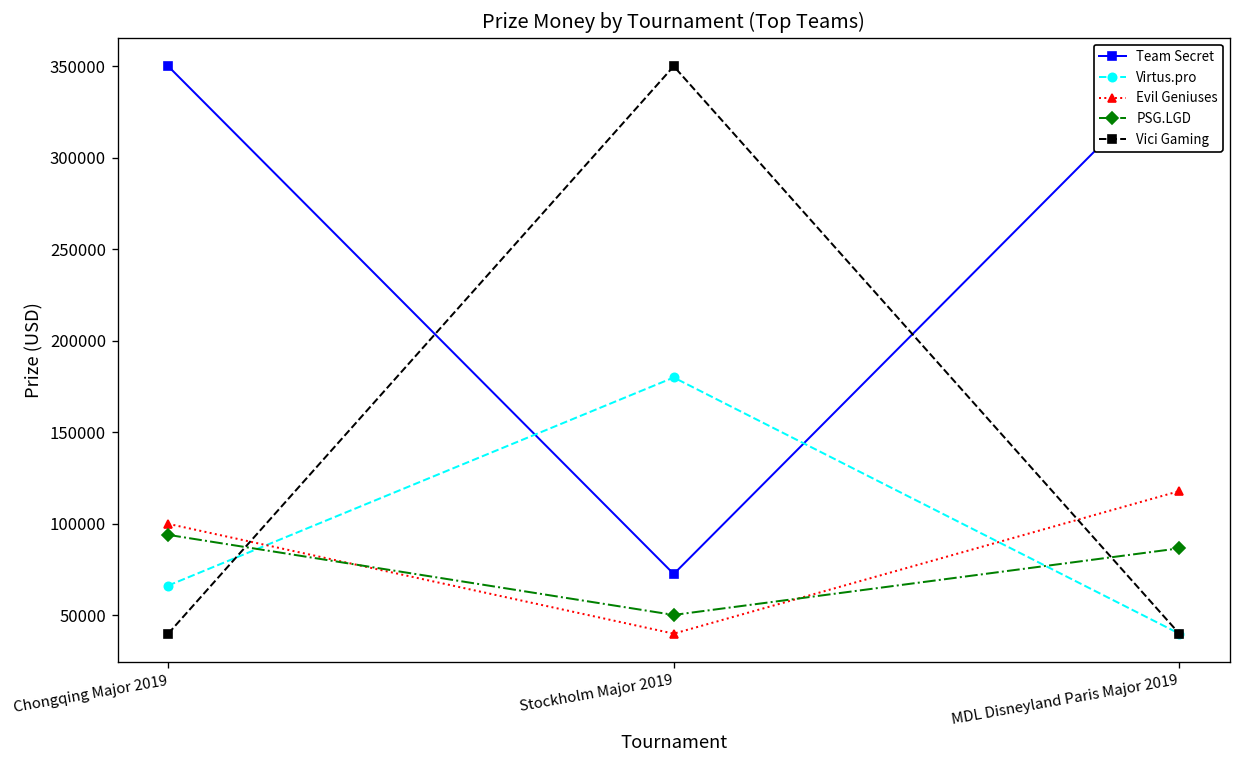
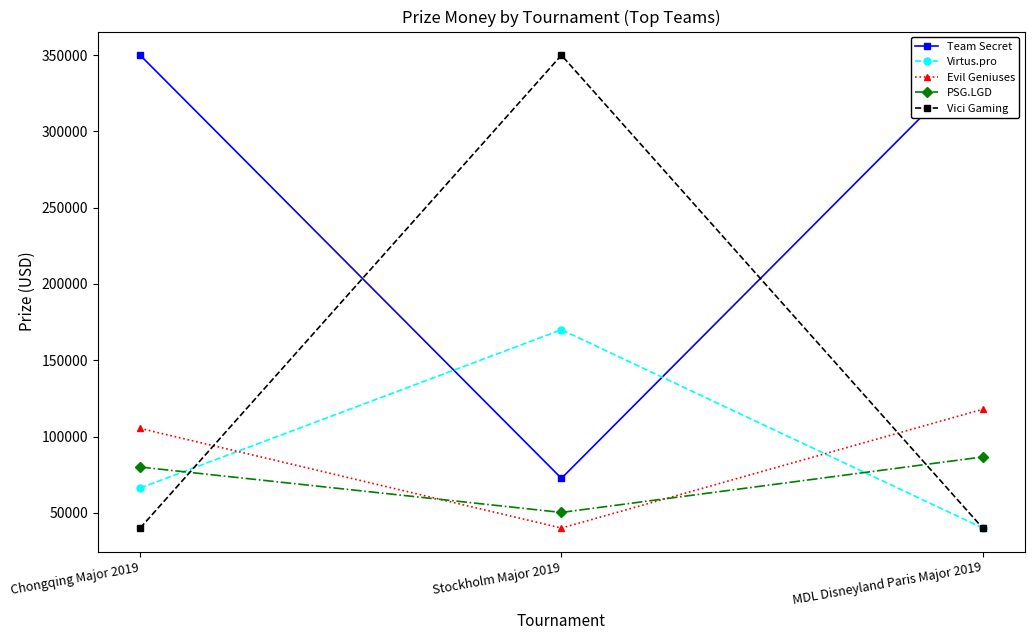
  {
    "Team Secret": {
      "Chongqing Major 2019": 350000,
      "Stockholm Major 2019": 73000
    },
    "Virtus.pro": {
      "Chongqing Major 2019": 66000,
-     "Stockholm Major 2019": 180000
+     "Stockholm Major 2019": 170000
    },
    "Evil Geniuses": {
-     "Chongqing Major 2019": 100000,
+     "Chongqing Major 2019": 105000,
      "Stockholm Major 2019": 40000,
      "MDL Disneyland Paris Major 2019": 118000
    },
    "PSG.LGD": {
-     "Chongqing Major 2019": 94000,
+     "Chongqing Major 2019": 80000,
      "Stockholm Major 2019": 50000,
      "MDL Disneyland Paris Major 2019": 87000
    },
    "Vici Gaming": {
      "Chongqing Major 2019": 40000,
      "Stockholm Major 2019": 350000
    }
  }
